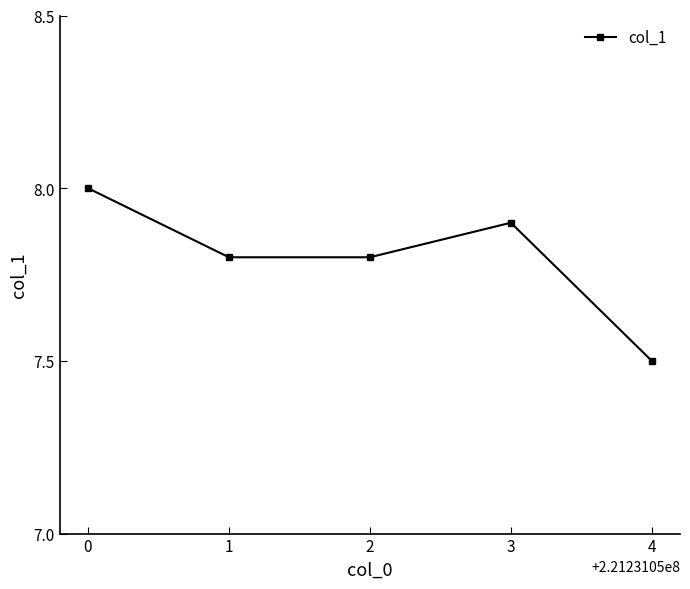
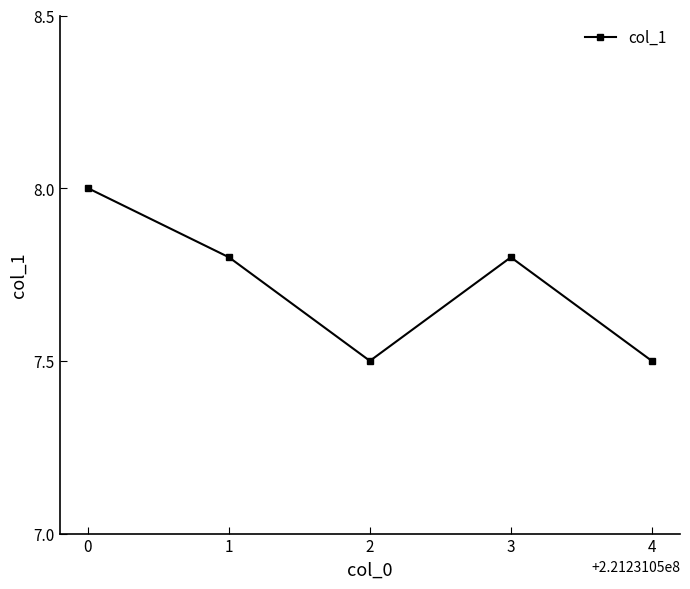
  {
    "0": 8.0,
    "1": 7.8,
-   "2": 7.8,
-   "3": 7.9,
+   "2": 7.5,
+   "3": 7.8,
    "4": 7.5
  }
